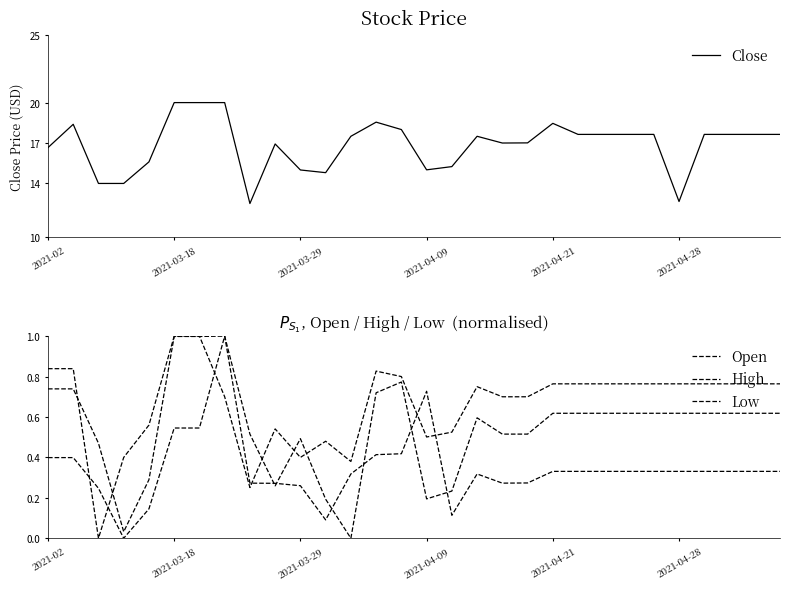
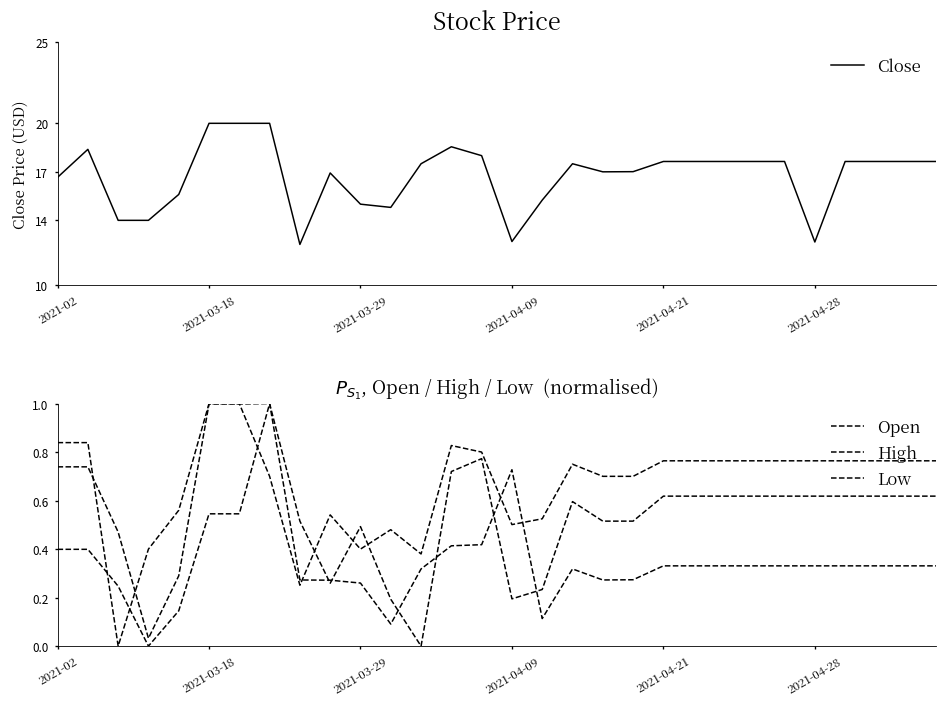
  {
    "Stock Price": {
      "2021-02": 16.7,
      "2021-03-18": 20.0,
      "2021-03-29": 15.0,
-     "2021-04-09": 15.0,
-     "2021-04-21": 18.5,
+     "2021-04-09": 12.7,
+     "2021-04-21": 17.6,
      "2021-04-28": 12.7
    }
  }
